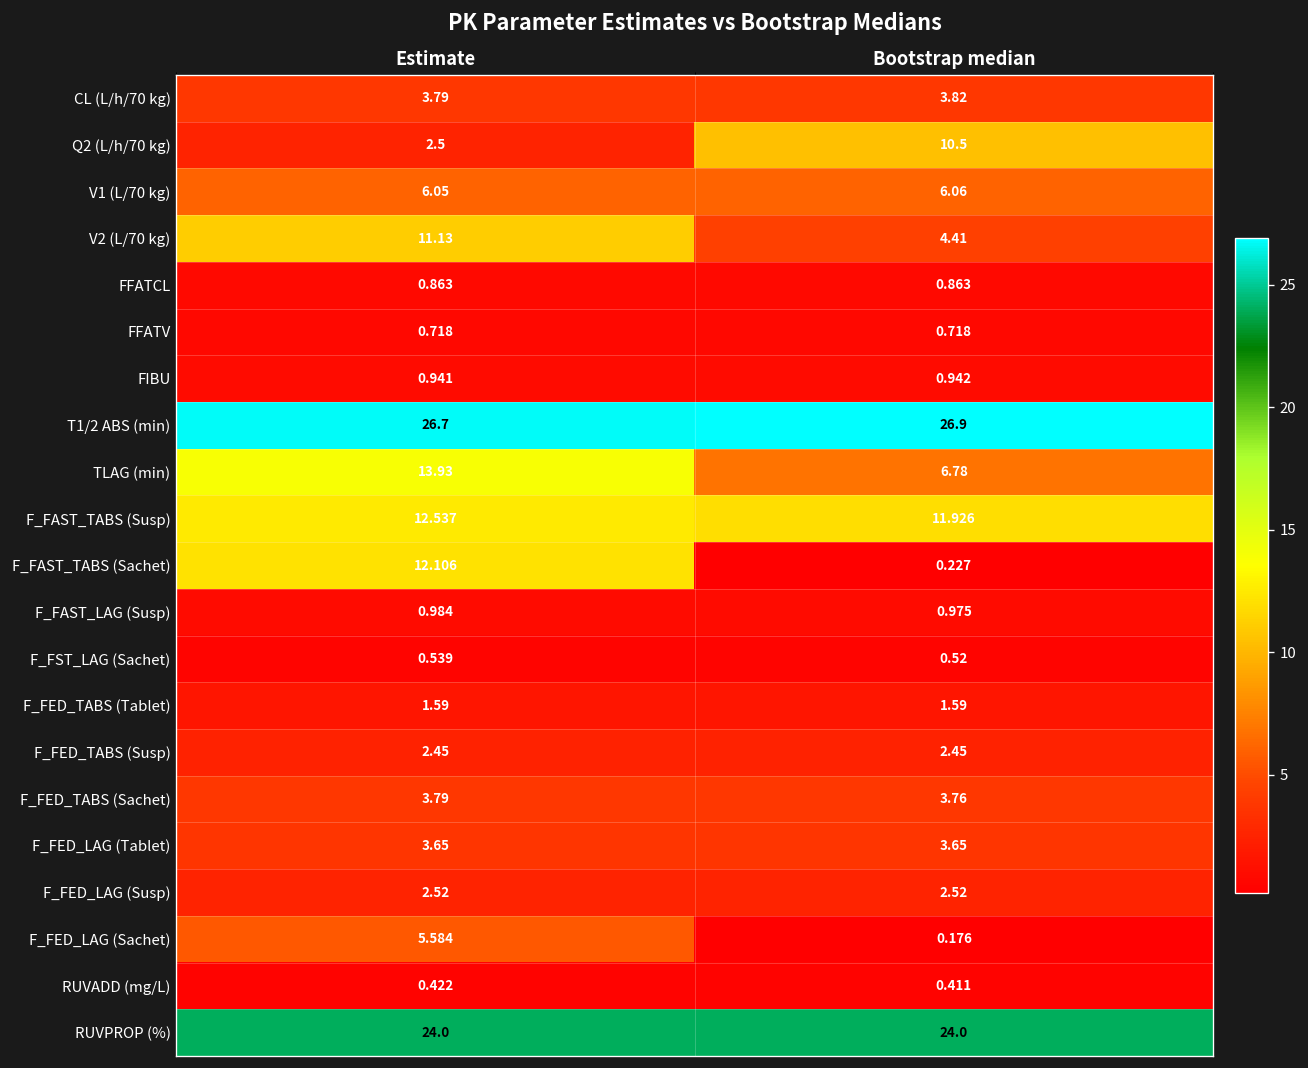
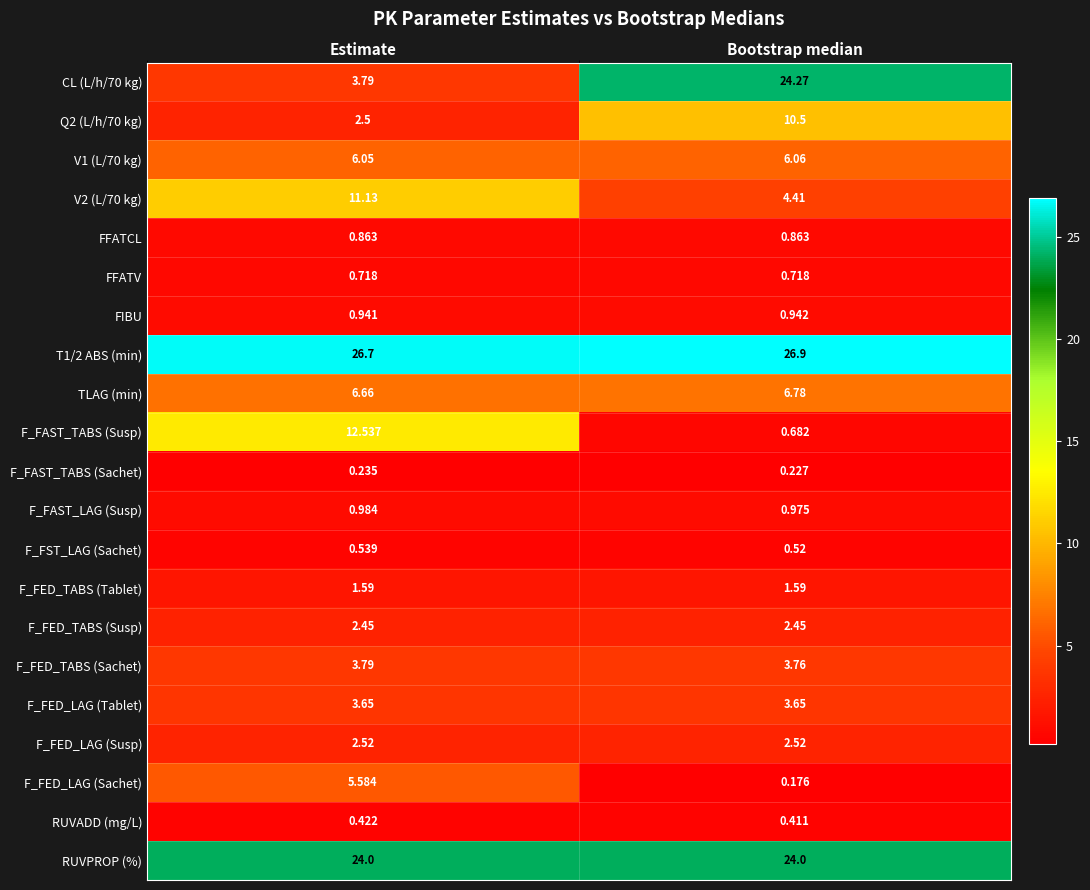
  {
    "CL (L/h/70 kg)": {
      "Estimate": 3.79,
-     "Bootstrap median": 3.82
+     "Bootstrap median": 24.27
    },
    "Q2 (L/h/70 kg)": {
      "Estimate": 2.5,
      "Bootstrap median": 10.5
    },
    "V1 (L/70 kg)": {
      "Estimate": 6.05,
      "Bootstrap median": 6.06
    },
    "V2 (L/70 kg)": {
      "Estimate": 11.13,
      "Bootstrap median": 4.41
    },
    "FFATCL": {
      "Estimate": 0.863,
      "Bootstrap median": 0.863
    },
    "FFATV": {
      "Estimate": 0.718,
      "Bootstrap median": 0.718
    },
    "FIBU": {
      "Estimate": 0.941,
      "Bootstrap median": 0.942
    },
    "T1/2 ABS (min)": {
      "Estimate": 26.7,
      "Bootstrap median": 26.9
    },
    "TLAG (min)": {
-     "Estimate": 13.93,
+     "Estimate": 6.66,
      "Bootstrap median": 6.78
    },
    "F_FAST_TABS (Susp)": {
      "Estimate": 12.537,
-     "Bootstrap median": 11.926
+     "Bootstrap median": 0.682
    },
    "F_FAST_TABS (Sachet)": {
-     "Estimate": 12.106,
+     "Estimate": 0.235,
      "Bootstrap median": 0.227
    },
    "F_FAST_LAG (Susp)": {
      "Estimate": 0.984,
      "Bootstrap median": 0.975
    },
    "F_FST_LAG (Sachet)": {
      "Estimate": 0.539,
      "Bootstrap median": 0.52
    },
    "F_FED_TABS (Tablet)": {
      "Estimate": 1.59,
      "Bootstrap median": 1.59
    },
    "F_FED_TABS (Susp)": {
      "Estimate": 2.45,
      "Bootstrap median": 2.45
    },
    "F_FED_TABS (Sachet)": {
      "Estimate": 3.79,
      "Bootstrap median": 3.76
    },
    "F_FED_LAG (Tablet)": {
      "Estimate": 3.65,
      "Bootstrap median": 3.65
    },
    "F_FED_LAG (Susp)": {
      "Estimate": 2.52,
      "Bootstrap median": 2.52
    },
    "F_FED_LAG (Sachet)": {
      "Estimate": 5.584,
      "Bootstrap median": 0.176
    },
    "RUVADD (mg/L)": {
      "Estimate": 0.422,
      "Bootstrap median": 0.411
    },
    "RUVPROP (%)": {
      "Estimate": 24.0,
      "Bootstrap median": 24.0
    }
  }
